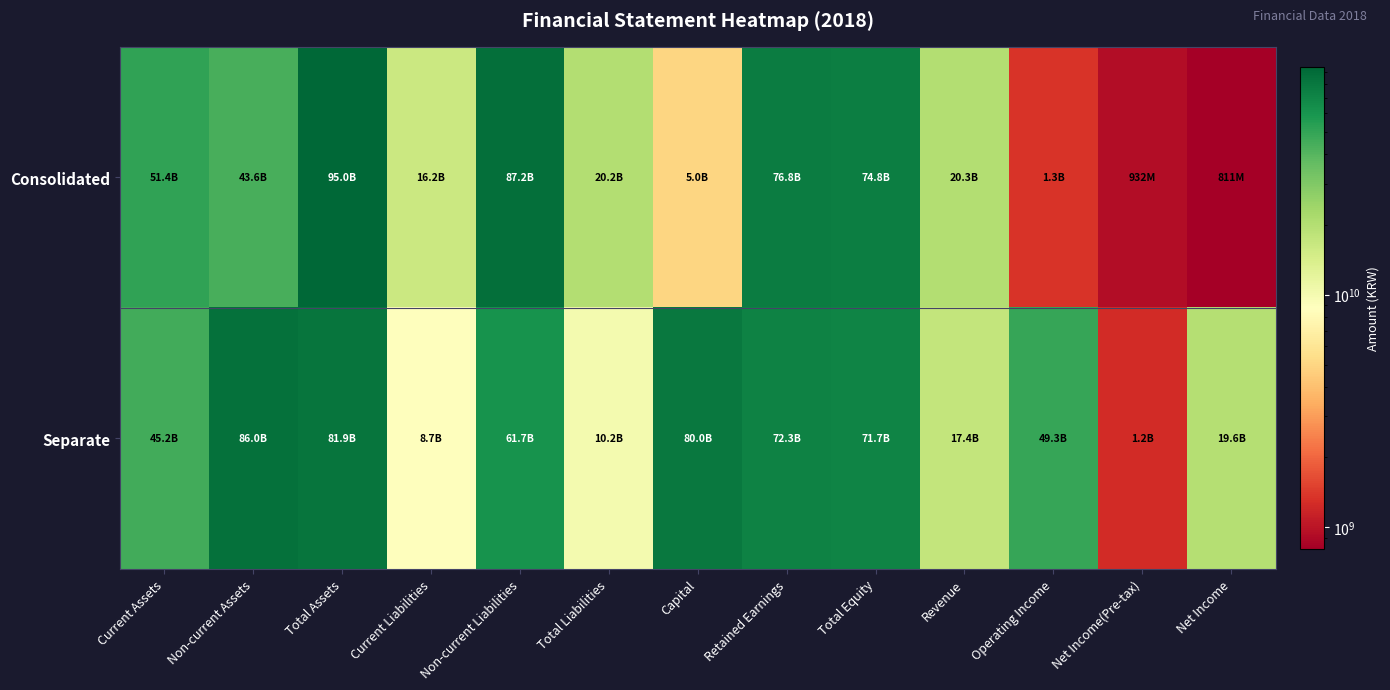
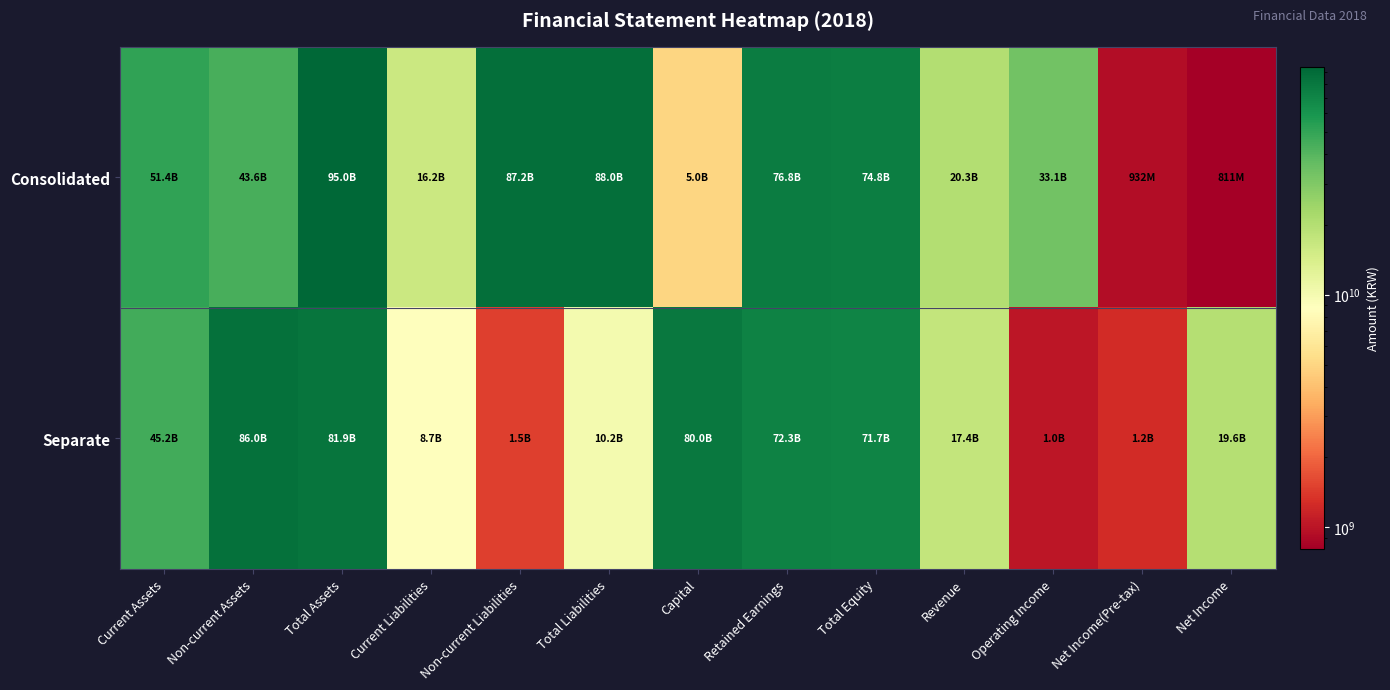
  {
    "Consolidated": {
      "Current Assets": "51.4B",
      "Non-current Assets": "43.6B",
      "Total Assets": "95.0B",
      "Current Liabilities": "16.2B",
      "Non-current Liabilities": "87.2B",
-     "Total Liabilities": "20.2B",
+     "Total Liabilities": "88.0B",
      "Capital": "5.0B",
      "Retained Earnings": "76.8B",
      "Total Equity": "74.8B",
      "Revenue": "20.3B",
-     "Operating Income": "1.3B",
+     "Operating Income": "33.1B",
      "Net Income(Pre-tax)": "932M",
      "Net Income": "811M"
    },
    "Separate": {
      "Current Assets": "45.2B",
      "Non-current Assets": "86.0B",
      "Total Assets": "81.9B",
      "Current Liabilities": "8.7B",
-     "Non-current Liabilities": "61.7B",
+     "Non-current Liabilities": "1.5B",
      "Total Liabilities": "10.2B",
      "Capital": "80.0B",
      "Retained Earnings": "72.3B",
      "Total Equity": "71.7B",
      "Revenue": "17.4B",
-     "Operating Income": "49.3B",
+     "Operating Income": "1.0B",
      "Net Income(Pre-tax)": "1.2B",
      "Net Income": "19.6B"
    }
  }
